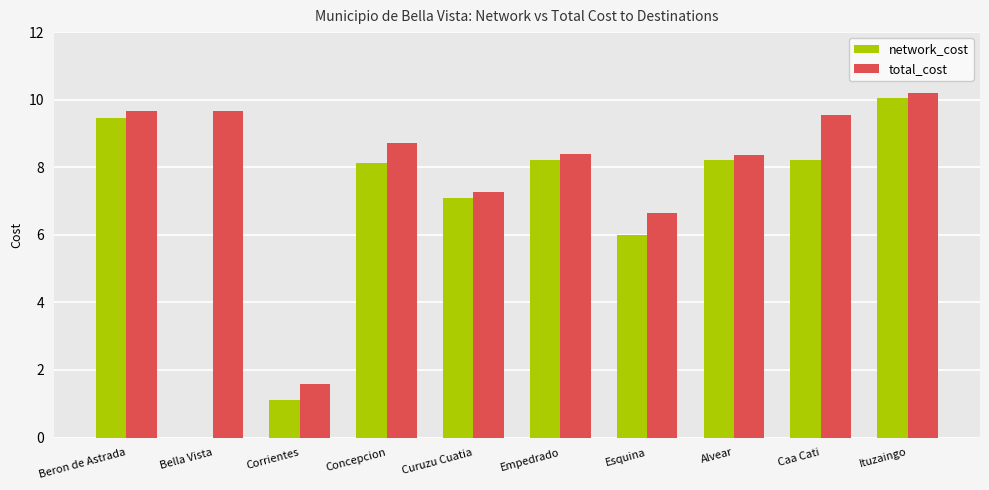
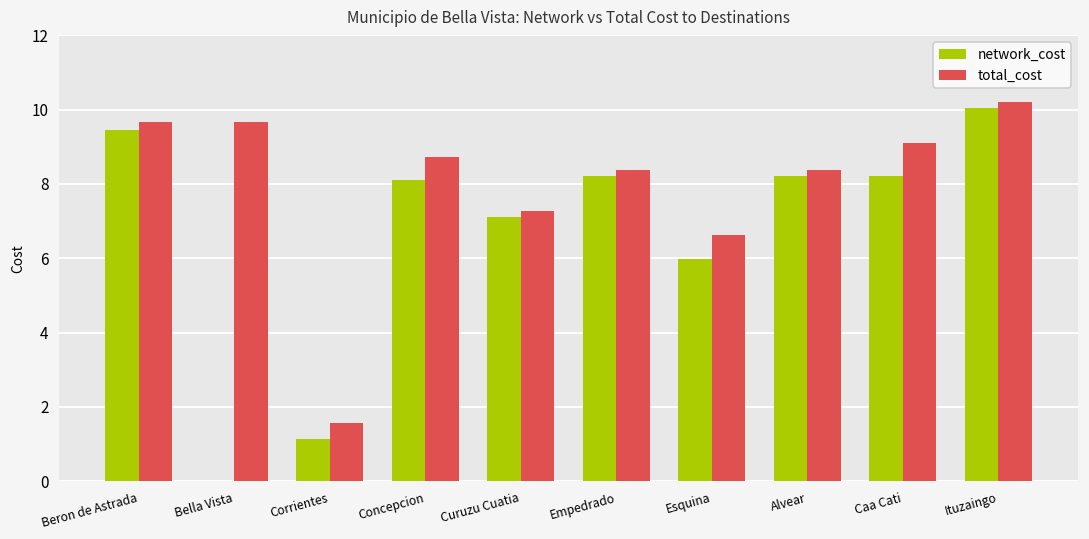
  {
    "network_cost": {
      "Beron de Astrada": 9.5,
      "Bella Vista": 0.0,
      "Corrientes": 1.1,
      "Concepcion": 8.1,
      "Curuzu Cuatia": 7.1,
      "Empedrado": 8.2,
      "Esquina": 6.0,
      "Alvear": 8.2,
      "Caa Cati": 8.2,
      "Ituzaingo": 10.0
    },
    "total_cost": {
      "Beron de Astrada": 9.7,
      "Bella Vista": 9.7,
      "Corrientes": 1.6,
      "Concepcion": 8.7,
      "Curuzu Cuatia": 7.3,
      "Empedrado": 8.4,
      "Esquina": 6.6,
      "Alvear": 8.4,
-     "Caa Cati": 9.5,
+     "Caa Cati": 9.1,
      "Ituzaingo": 10.2
    }
  }
